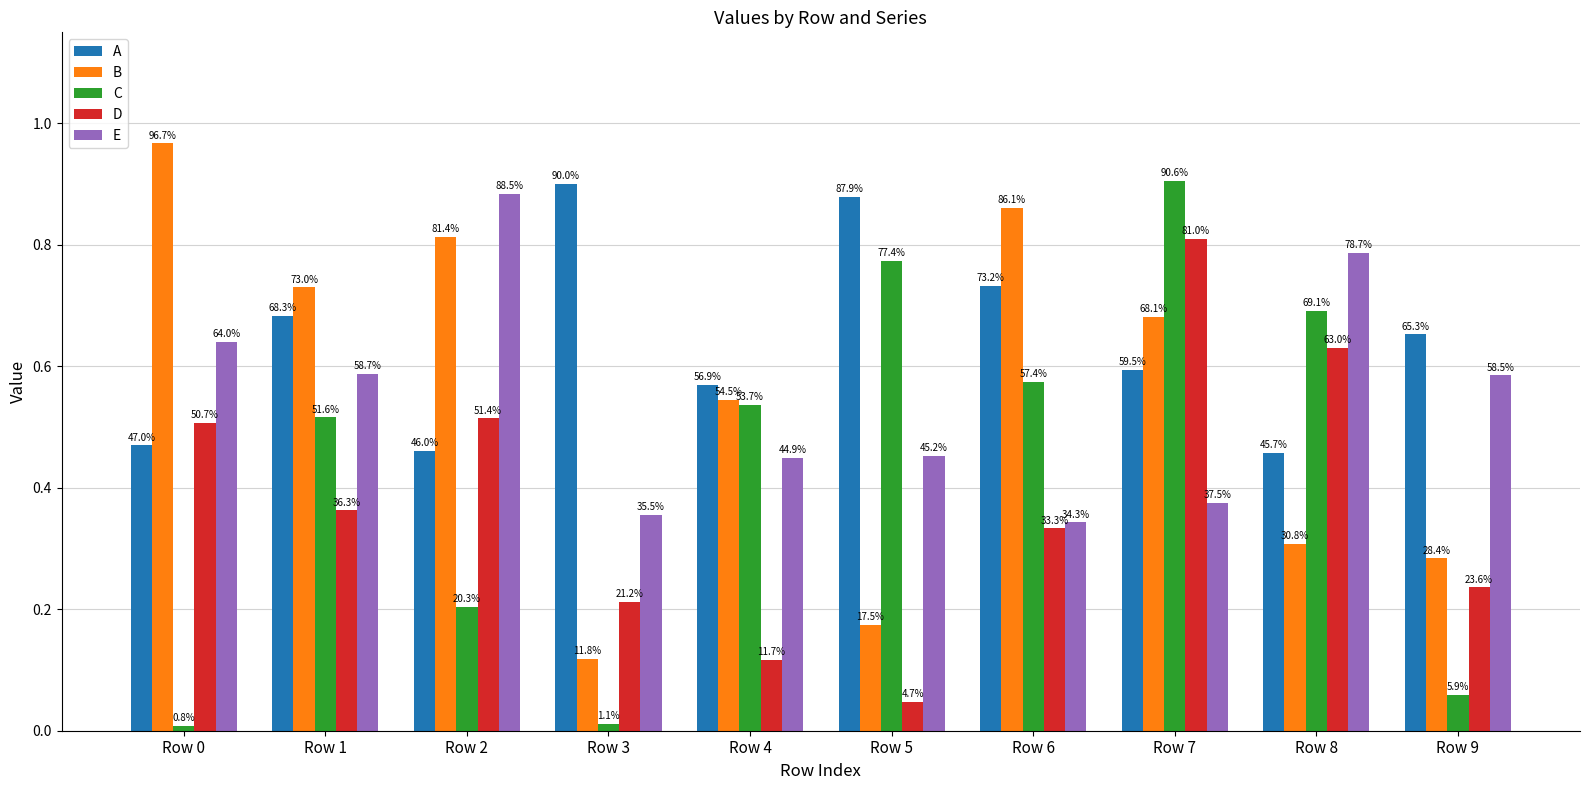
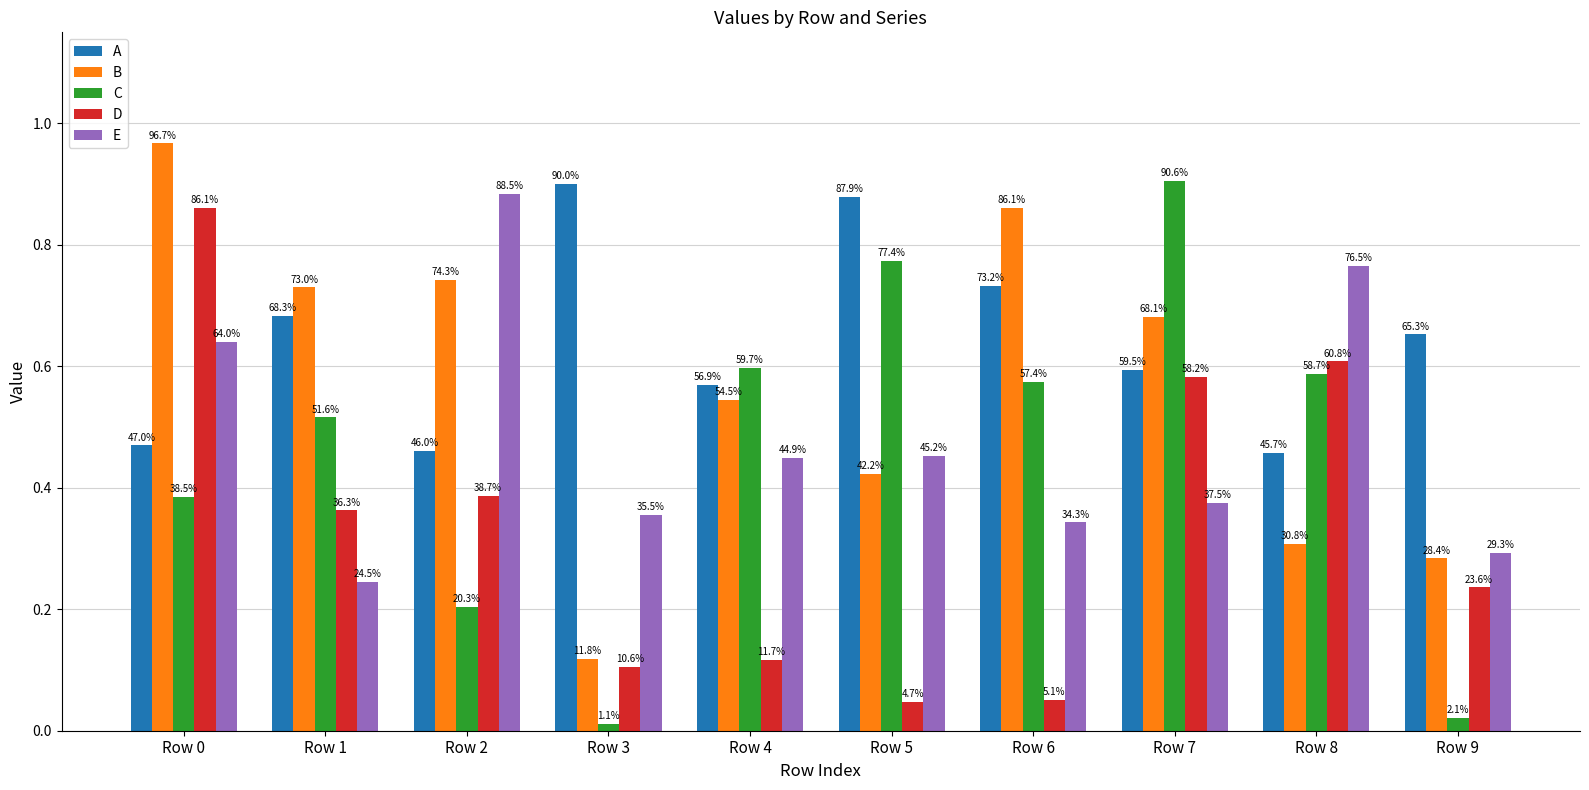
  {
    "A": {
      "Row 0": "47.0%",
      "Row 1": "68.3%",
      "Row 2": "46.0%",
      "Row 3": "90.0%",
      "Row 4": "56.9%",
      "Row 5": "87.9%",
      "Row 6": "73.2%",
      "Row 7": "59.5%",
      "Row 8": "45.7%",
      "Row 9": "65.3%"
    },
    "B": {
      "Row 0": "96.7%",
      "Row 1": "73.0%",
-     "Row 2": "81.4%",
+     "Row 2": "74.3%",
      "Row 3": "11.8%",
      "Row 4": "54.5%",
-     "Row 5": "17.5%",
+     "Row 5": "42.2%",
      "Row 6": "86.1%",
      "Row 7": "68.1%",
      "Row 8": "30.8%",
      "Row 9": "28.4%"
    },
    "C": {
-     "Row 0": "0.8%",
+     "Row 0": "38.5%",
      "Row 1": "51.6%",
      "Row 2": "20.3%",
      "Row 3": "1.1%",
-     "Row 4": "53.7%",
+     "Row 4": "59.7%",
      "Row 5": "77.4%",
      "Row 6": "57.4%",
      "Row 7": "90.6%",
-     "Row 8": "69.1%",
-     "Row 9": "5.9%"
+     "Row 8": "58.7%",
+     "Row 9": "2.1%"
    },
    "D": {
-     "Row 0": "50.7%",
+     "Row 0": "86.1%",
      "Row 1": "36.3%",
-     "Row 2": "51.4%",
-     "Row 3": "21.2%",
+     "Row 2": "38.7%",
+     "Row 3": "10.6%",
      "Row 4": "11.7%",
      "Row 5": "4.7%",
-     "Row 6": "33.3%",
-     "Row 7": "81.0%",
-     "Row 8": "63.0%",
+     "Row 6": "5.1%",
+     "Row 7": "58.2%",
+     "Row 8": "60.8%",
      "Row 9": "23.6%"
    },
    "E": {
      "Row 0": "64.0%",
-     "Row 1": "58.7%",
+     "Row 1": "24.5%",
      "Row 2": "88.5%",
      "Row 3": "35.5%",
      "Row 4": "44.9%",
      "Row 5": "45.2%",
      "Row 6": "34.3%",
      "Row 7": "37.5%",
-     "Row 8": "78.7%",
-     "Row 9": "58.5%"
+     "Row 8": "76.5%",
+     "Row 9": "29.3%"
    }
  }
